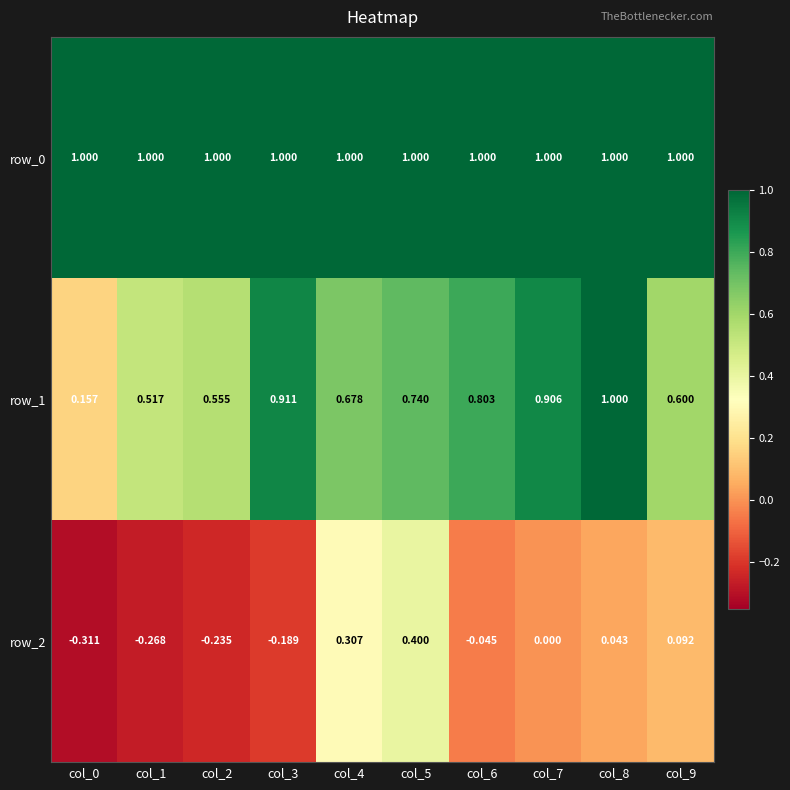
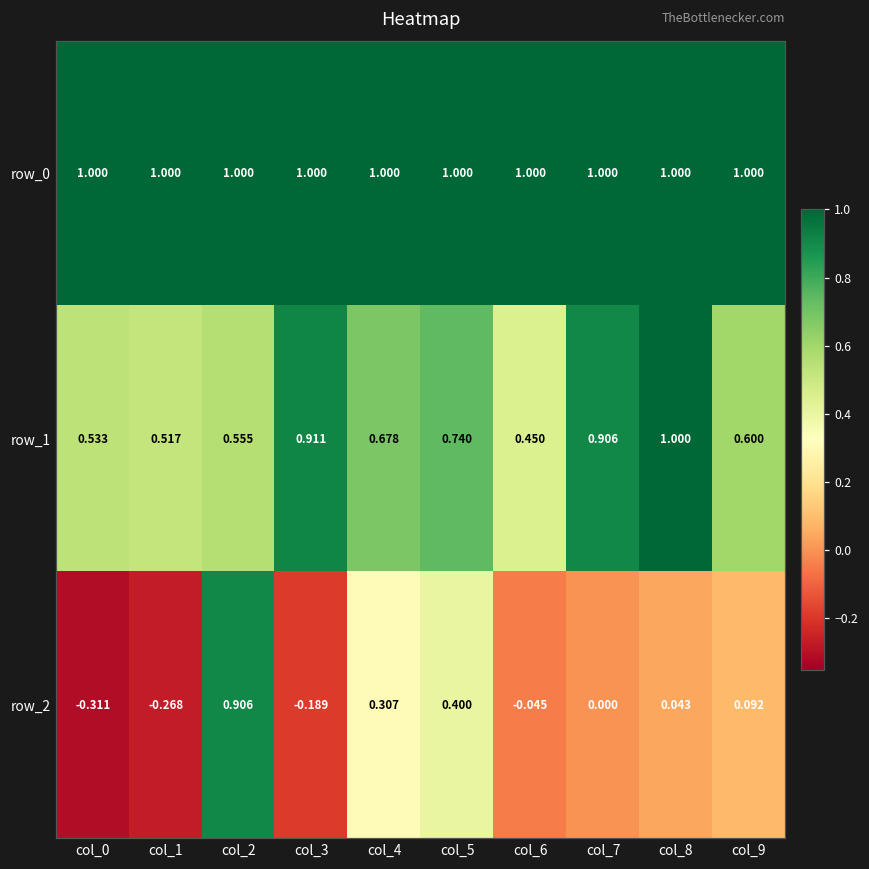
  {
    "row_0": {
      "col_0": 1.000,
      "col_1": 1.000,
      "col_2": 1.000,
      "col_3": 1.000,
      "col_4": 1.000,
      "col_5": 1.000,
      "col_6": 1.000,
      "col_7": 1.000,
      "col_8": 1.000,
      "col_9": 1.000
    },
    "row_1": {
-     "col_0": 0.157,
+     "col_0": 0.533,
      "col_1": 0.517,
      "col_2": 0.555,
      "col_3": 0.911,
      "col_4": 0.678,
      "col_5": 0.740,
-     "col_6": 0.803,
+     "col_6": 0.450,
      "col_7": 0.906,
      "col_8": 1.000,
      "col_9": 0.600
    },
    "row_2": {
      "col_0": -0.311,
      "col_1": -0.268,
-     "col_2": -0.235,
+     "col_2": 0.906,
      "col_3": -0.189,
      "col_4": 0.307,
      "col_5": 0.400,
      "col_6": -0.045,
      "col_7": 0.000,
      "col_8": 0.043,
      "col_9": 0.092
    }
  }
